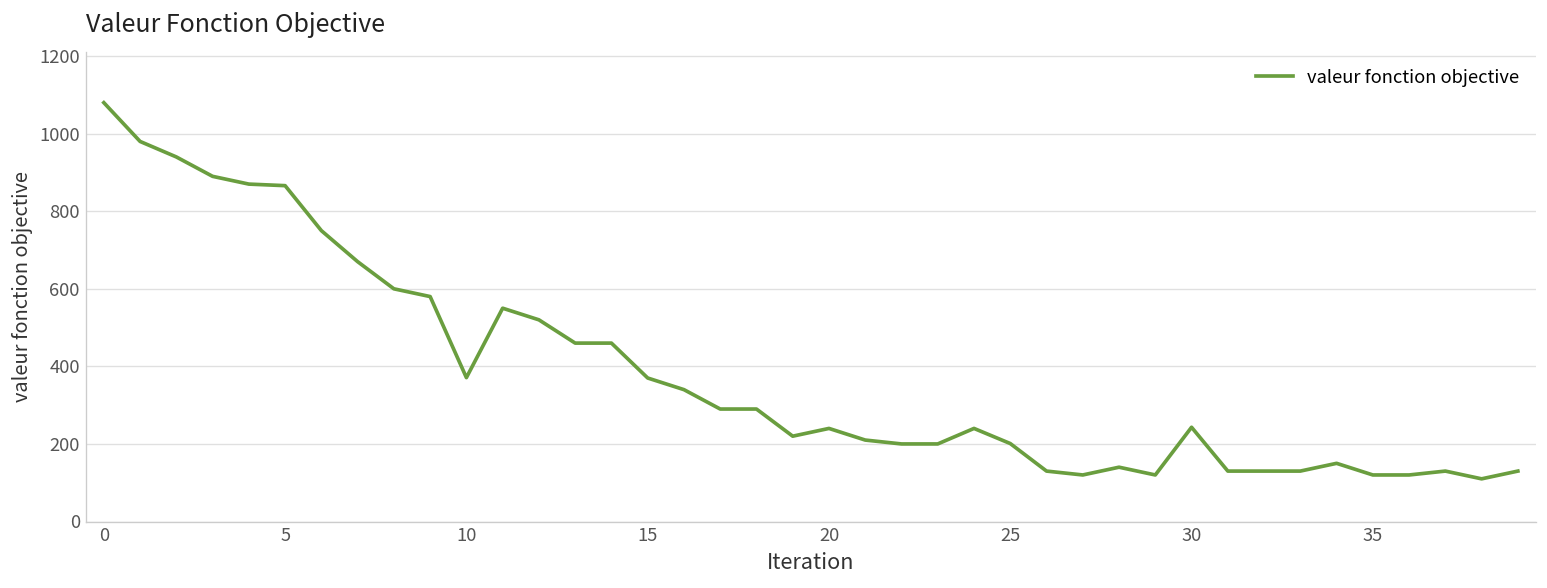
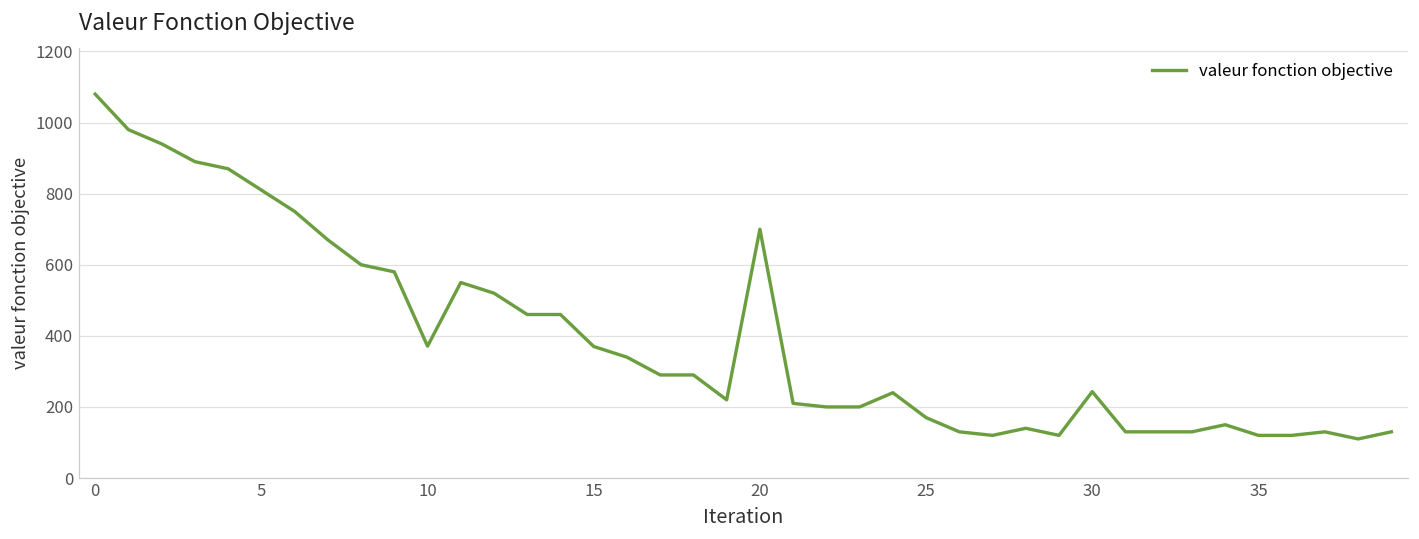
  {
    "0": 1080,
-   "5": 870,
+   "5": 810,
    "10": 370,
    "15": 370,
-   "20": 240,
-   "25": 200,
+   "20": 700,
+   "25": 170,
    "30": 240,
    "35": 120
  }
